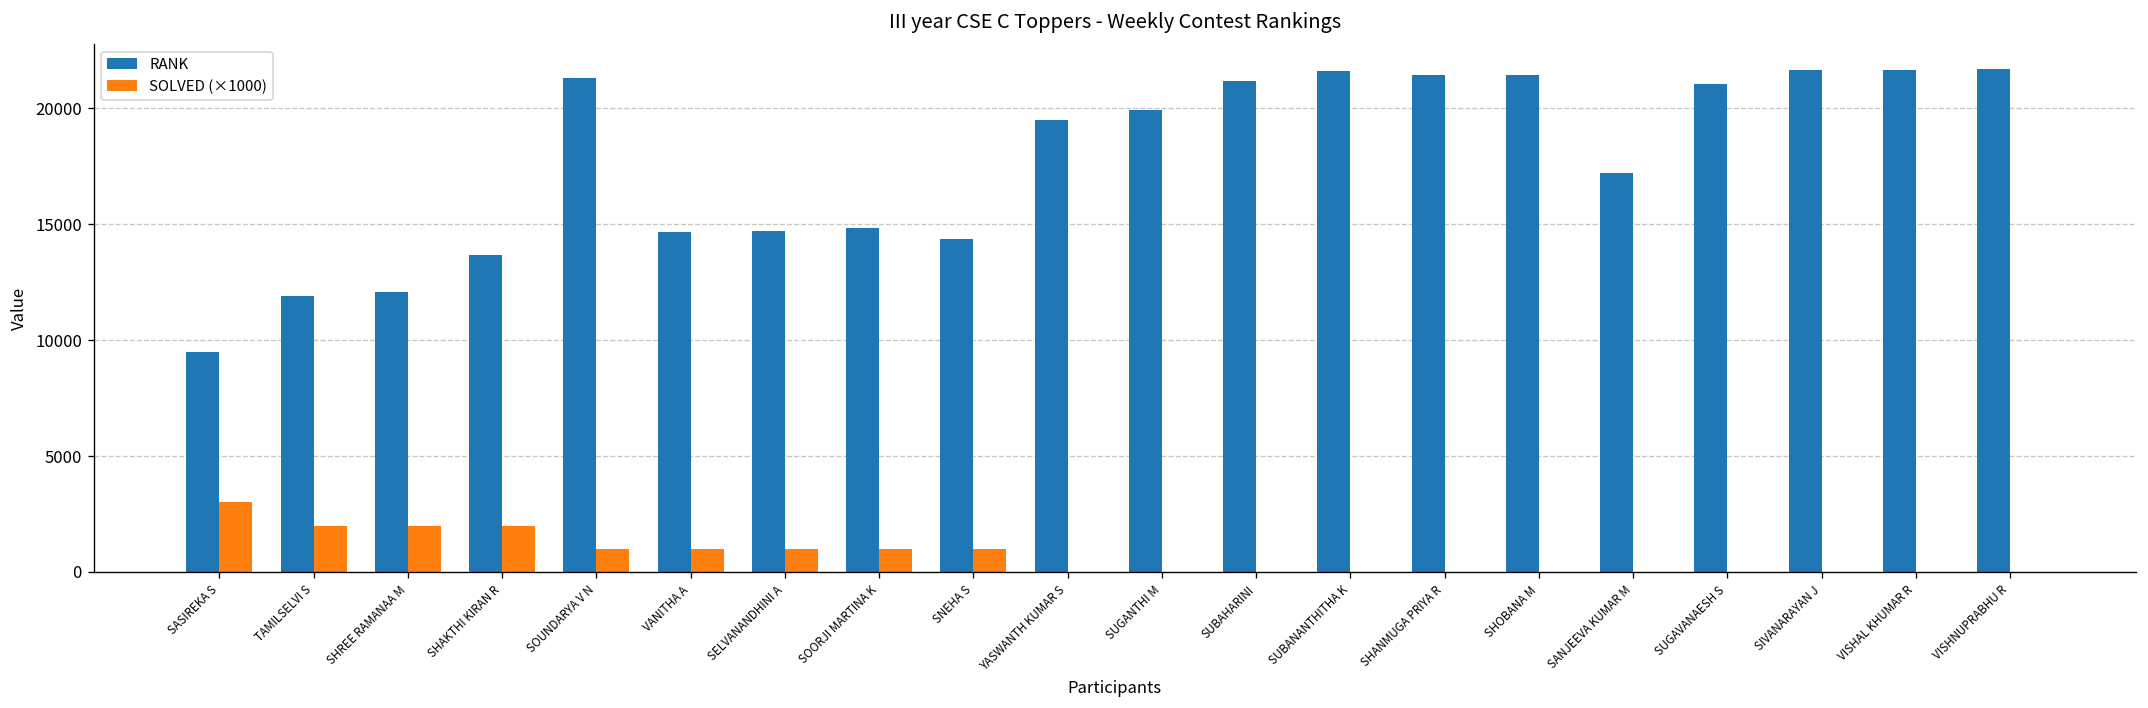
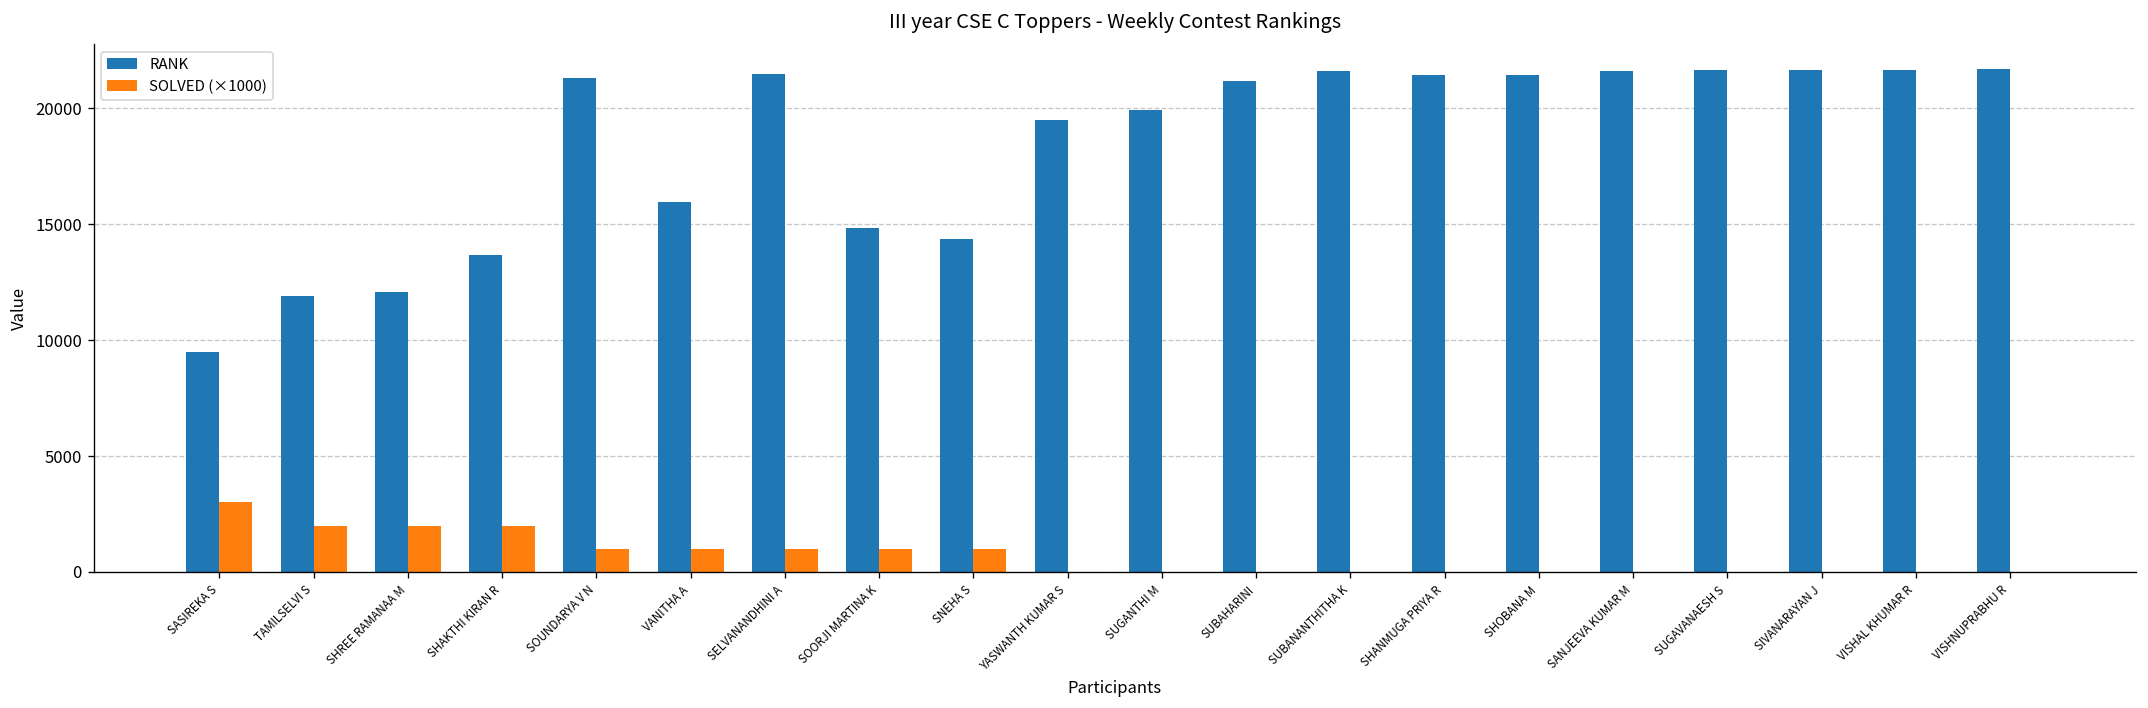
  {
    "RANK": {
      "SASIREKA S": 9500,
      "TAMILSELVI S": 11900,
      "SHREE RAMANAA M": 12100,
      "SHAKTHI KIRAN R": 13700,
      "SOUNDARYA V N": 21300,
-     "VANITHA A": 14700,
-     "SELVANANDHINI A": 14700,
+     "VANITHA A": 15900,
+     "SELVANANDHINI A": 21500,
      "SOORJI MARTINA K": 14900,
      "SNEHA S": 14400,
      "YASWANTH KUMAR S": 19500,
      "SUGANTHI M": 19900,
      "SUBAHARINI": 21200,
      "SUBANANTHITHA K": 21600,
      "SHANMUGA PRIYA R": 21500,
      "SHOBANA M": 21500,
-     "SANJEEVA KUMAR M": 17200,
-     "SUGAVANAESH S": 21100,
+     "SANJEEVA KUMAR M": 21600,
+     "SUGAVANAESH S": 21700,
      "SIVANARAYAN J": 21700,
      "VISHAL KHUMAR R": 21700,
      "VISHNUPRABHU R": 21700
    },
    "SOLVED (×1000)": {
      "SASIREKA S": 3000,
      "TAMILSELVI S": 2000,
      "SHREE RAMANAA M": 2000,
      "SHAKTHI KIRAN R": 2000,
      "SOUNDARYA V N": 1000,
      "VANITHA A": 1000,
      "SELVANANDHINI A": 1000,
      "SOORJI MARTINA K": 1000,
      "SNEHA S": 1000,
      "YASWANTH KUMAR S": 0,
      "SUGANTHI M": 0,
      "SUBAHARINI": 0,
      "SUBANANTHITHA K": 0,
      "SHANMUGA PRIYA R": 0,
      "SHOBANA M": 0,
      "SANJEEVA KUMAR M": 0,
      "SUGAVANAESH S": 0,
      "SIVANARAYAN J": 0,
      "VISHAL KHUMAR R": 0,
      "VISHNUPRABHU R": 0
    }
  }
